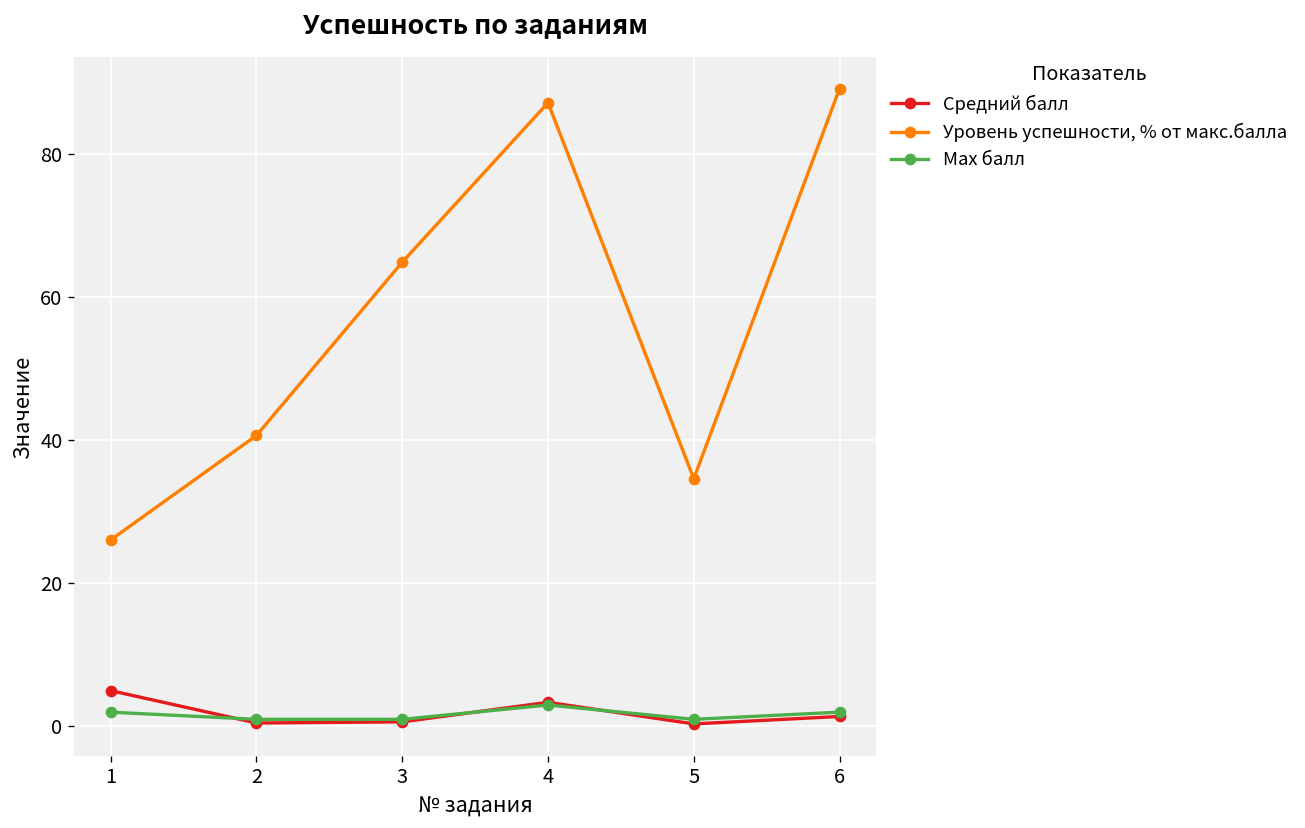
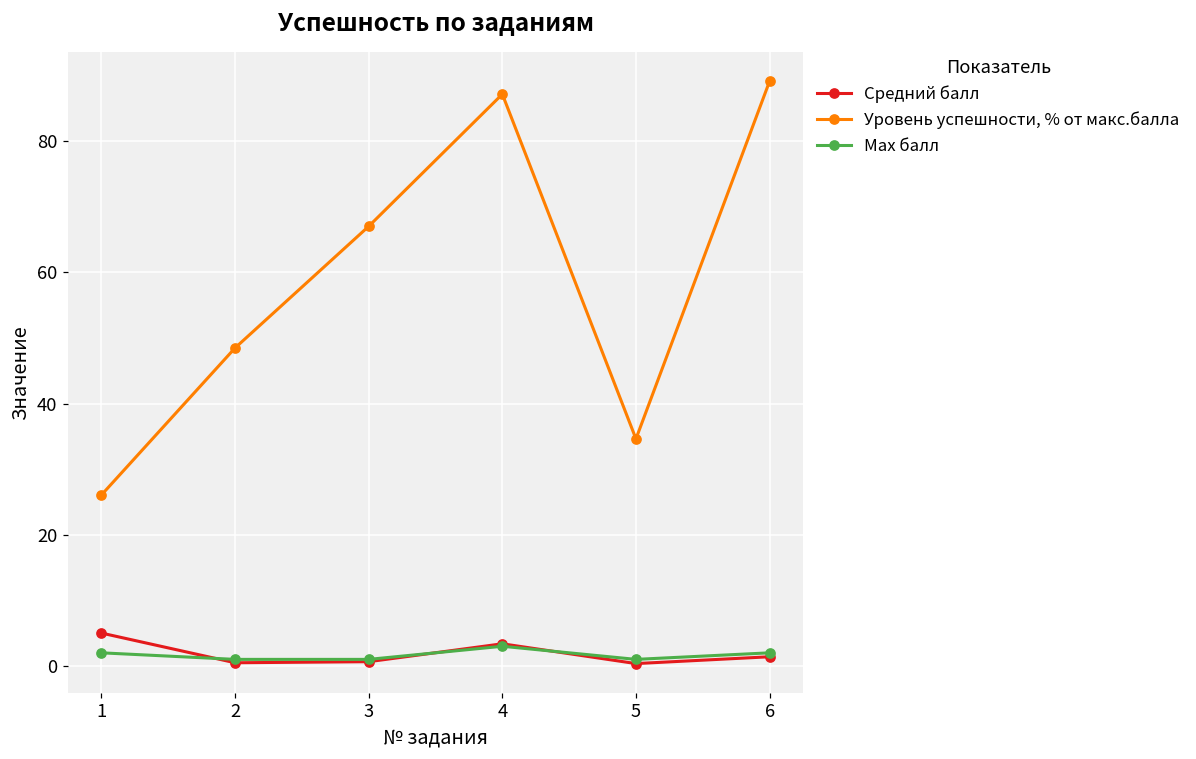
  {
    "Средний балл": {
      "1": 5,
      "2": 0,
      "5": 0,
      "6": 1
    },
    "Уровень успешности, % от макс.балла": {
      "1": 26,
-     "2": 41,
-     "3": 65,
+     "2": 48,
+     "3": 67,
      "4": 87,
      "5": 35,
      "6": 89
    },
    "Max балл": {
      "1": 2,
      "2": 1,
      "5": 1,
      "6": 2
    }
  }
